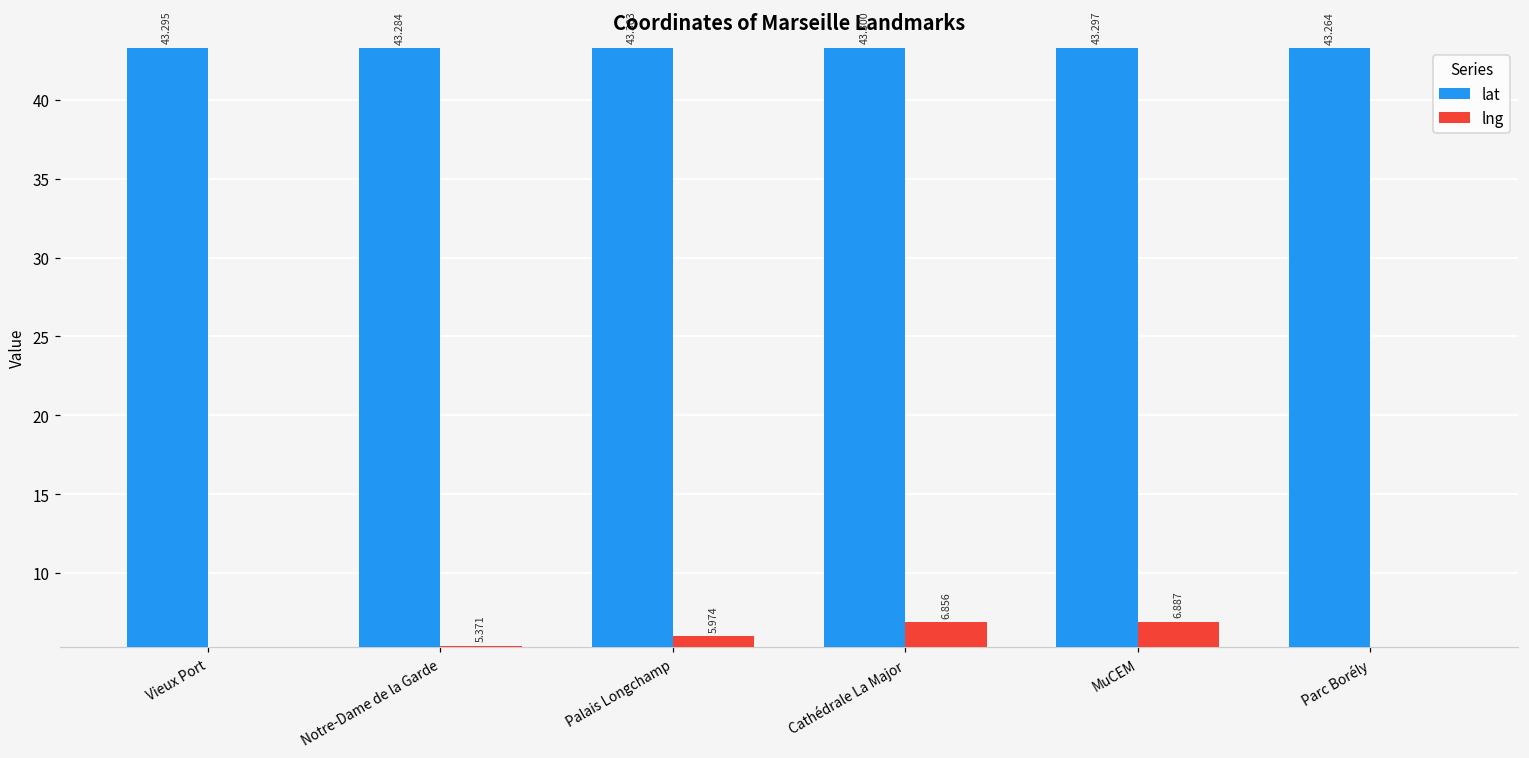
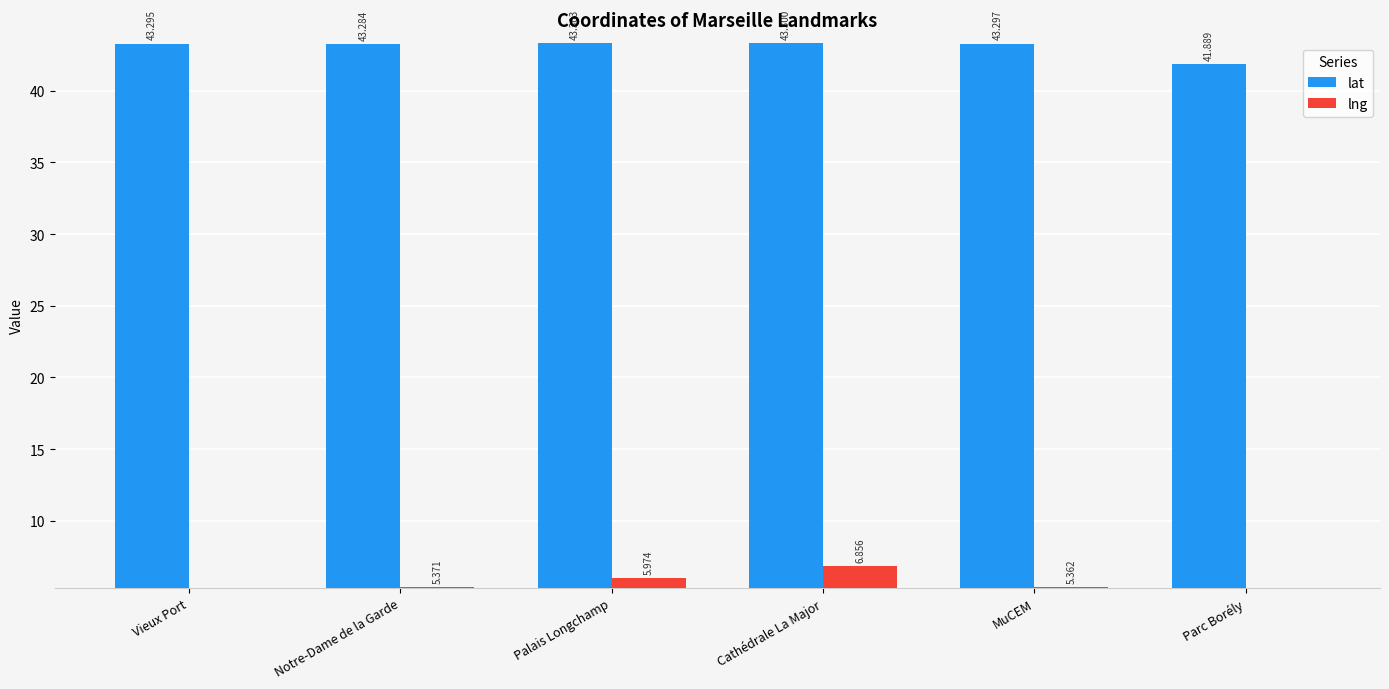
  {
    "lat": {
      "Vieux Port": 43.295,
      "Notre-Dame de la Garde": 43.284,
      "Palais Longchamp": 43.303,
      "Cathédrale La Major": 43.300,
      "MuCEM": 43.297,
-     "Parc Borély": 43.264
+     "Parc Borély": 41.889
    },
    "lng": {
      "Notre-Dame de la Garde": 5.371,
      "Palais Longchamp": 5.974,
      "Cathédrale La Major": 6.856,
-     "MuCEM": 6.887
+     "MuCEM": 5.362
    }
  }
